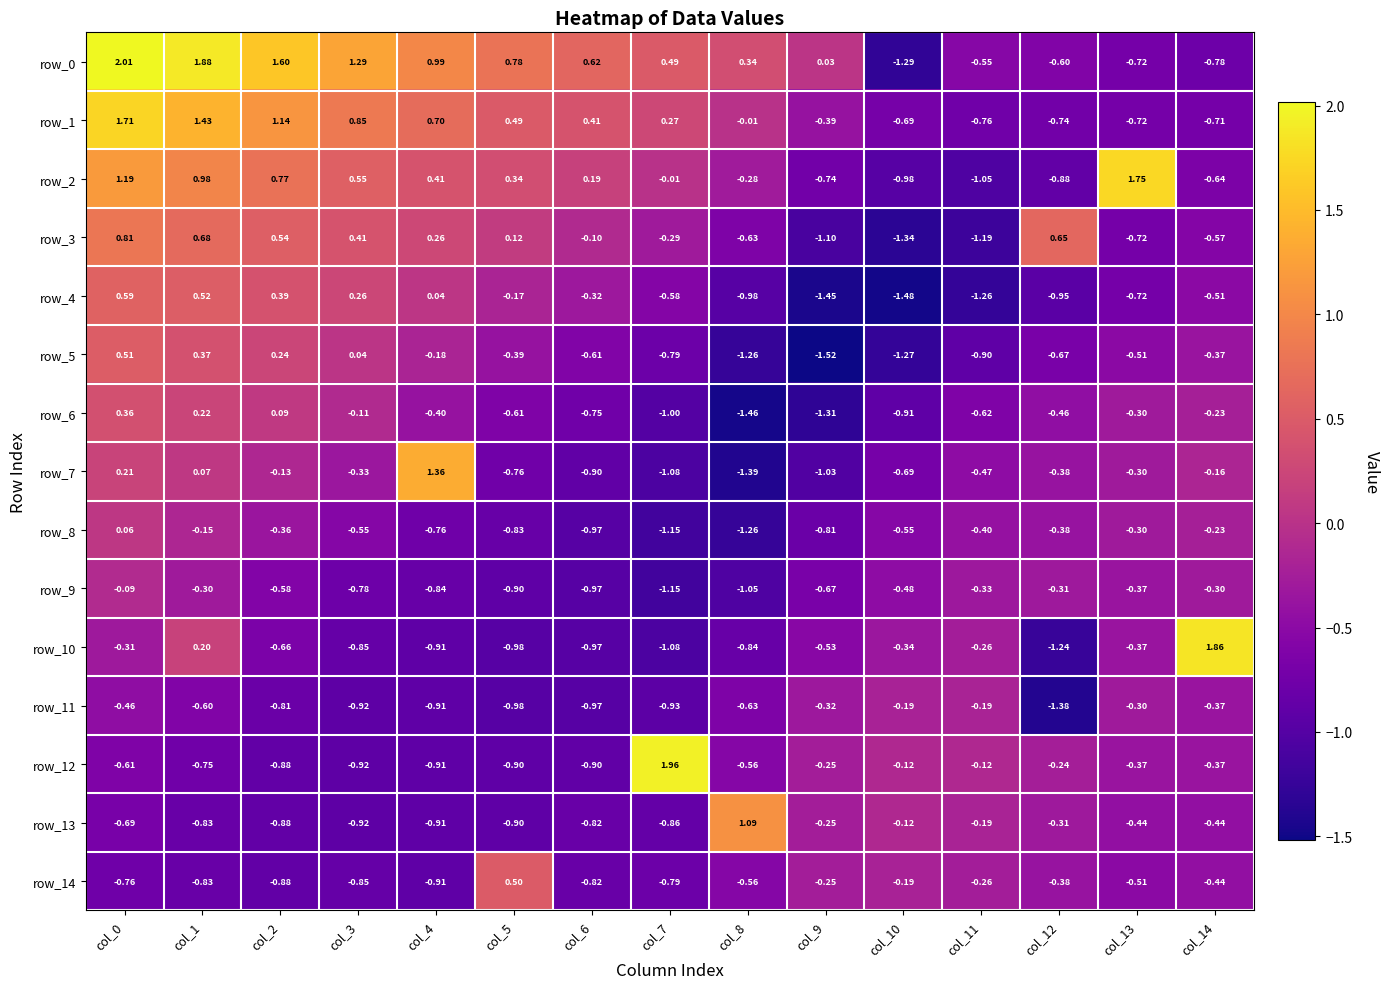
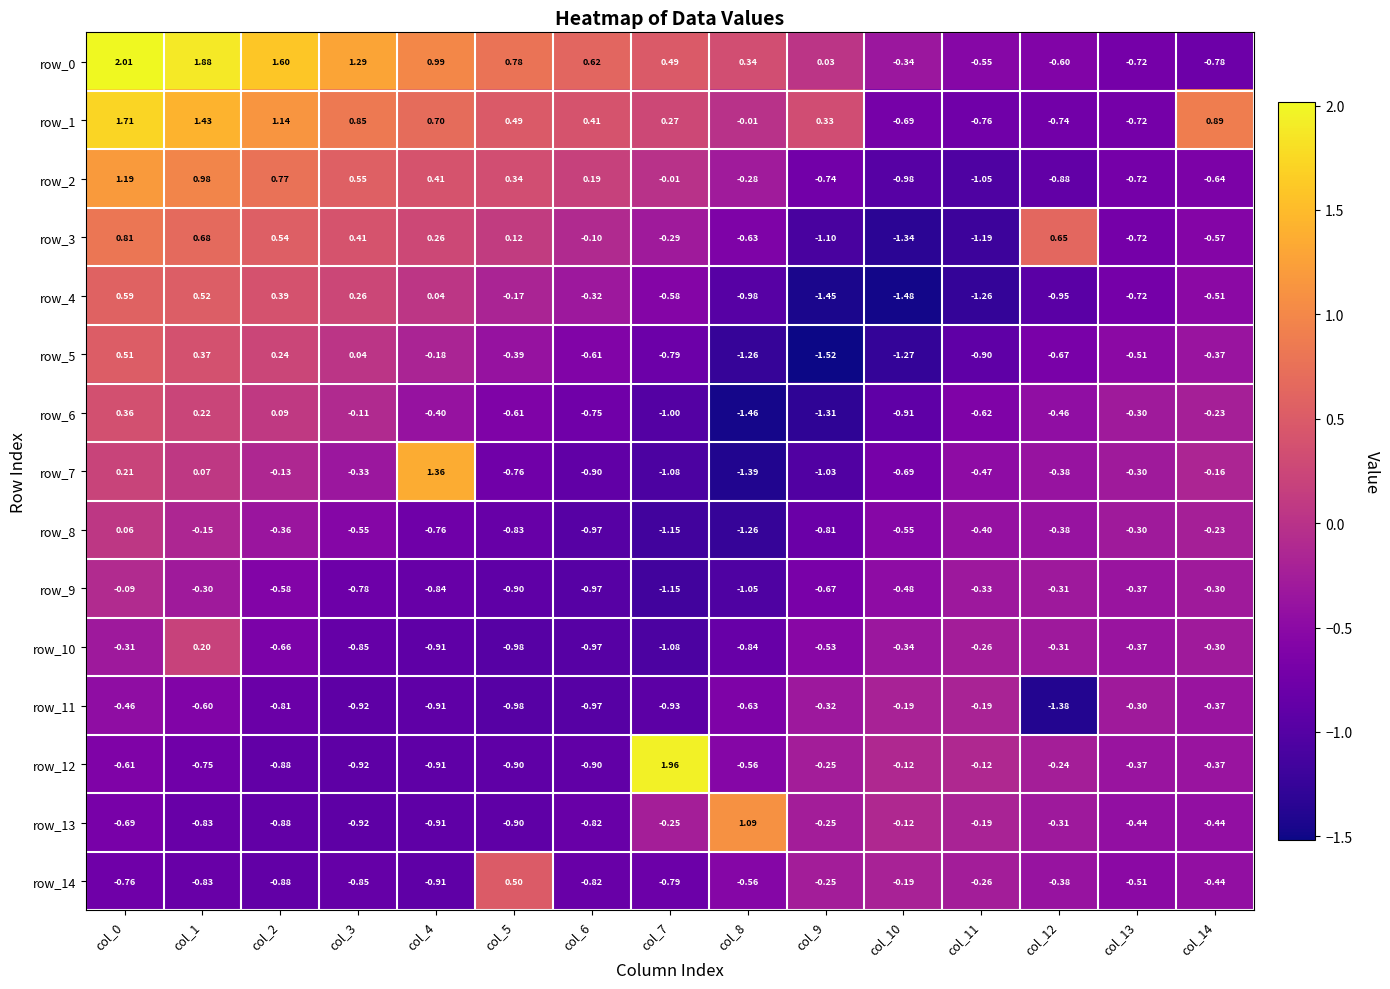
  {
    "row_0": {
      "col_0": 2.01,
      "col_1": 1.88,
      "col_2": 1.60,
      "col_3": 1.29,
      "col_4": 0.99,
      "col_5": 0.78,
      "col_6": 0.62,
      "col_7": 0.49,
      "col_8": 0.34,
      "col_9": 0.03,
-     "col_10": -1.29,
+     "col_10": -0.34,
      "col_11": -0.55,
      "col_12": -0.60,
      "col_13": -0.72,
      "col_14": -0.78
    },
    "row_1": {
      "col_0": 1.71,
      "col_1": 1.43,
      "col_2": 1.14,
      "col_3": 0.85,
      "col_4": 0.70,
      "col_5": 0.49,
      "col_6": 0.41,
      "col_7": 0.27,
      "col_8": -0.01,
-     "col_9": -0.39,
+     "col_9": 0.33,
      "col_10": -0.69,
      "col_11": -0.76,
      "col_12": -0.74,
      "col_13": -0.72,
-     "col_14": -0.71
+     "col_14": 0.89
    },
    "row_2": {
      "col_0": 1.19,
      "col_1": 0.98,
      "col_2": 0.77,
      "col_3": 0.55,
      "col_4": 0.41,
      "col_5": 0.34,
      "col_6": 0.19,
      "col_7": -0.01,
      "col_8": -0.28,
      "col_9": -0.74,
      "col_10": -0.98,
      "col_11": -1.05,
      "col_12": -0.88,
-     "col_13": 1.75,
+     "col_13": -0.72,
      "col_14": -0.64
    },
    "row_10": {
      "col_0": -0.31,
      "col_1": 0.20,
      "col_2": -0.66,
      "col_3": -0.85,
      "col_4": -0.91,
      "col_5": -0.98,
      "col_6": -0.97,
      "col_7": -1.08,
      "col_8": -0.84,
      "col_9": -0.53,
      "col_10": -0.34,
      "col_11": -0.26,
-     "col_12": -1.24,
+     "col_12": -0.31,
      "col_13": -0.37,
-     "col_14": 1.86
+     "col_14": -0.30
    },
    "row_13": {
      "col_0": -0.69,
      "col_1": -0.83,
      "col_2": -0.88,
      "col_3": -0.92,
      "col_4": -0.91,
      "col_5": -0.90,
      "col_6": -0.82,
-     "col_7": -0.86,
+     "col_7": -0.25,
      "col_8": 1.09,
      "col_9": -0.25,
      "col_10": -0.12,
      "col_11": -0.19,
      "col_12": -0.31,
      "col_13": -0.44,
      "col_14": -0.44
    }
  }
